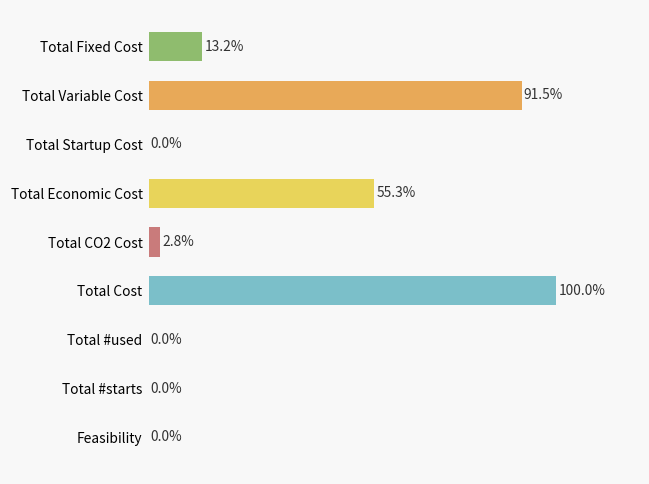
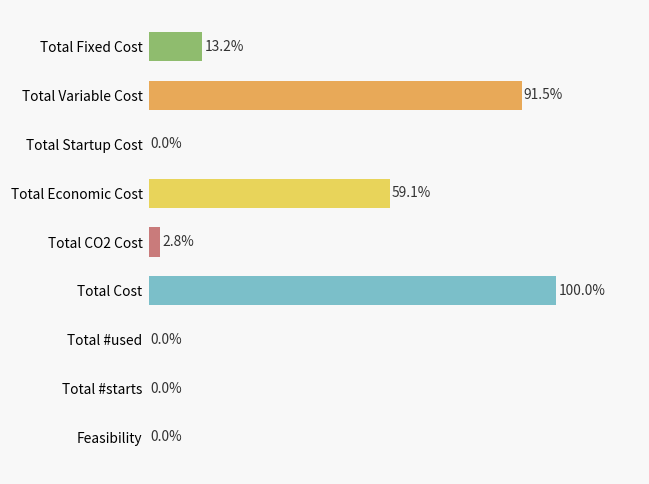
  {
    "Total Fixed Cost": "13.2%",
    "Total Variable Cost": "91.5%",
    "Total Startup Cost": "0.0%",
-   "Total Economic Cost": "55.3%",
+   "Total Economic Cost": "59.1%",
    "Total CO2 Cost": "2.8%",
    "Total Cost": "100.0%",
    "Total #used": "0.0%",
    "Total #starts": "0.0%",
    "Feasibility": "0.0%"
  }
